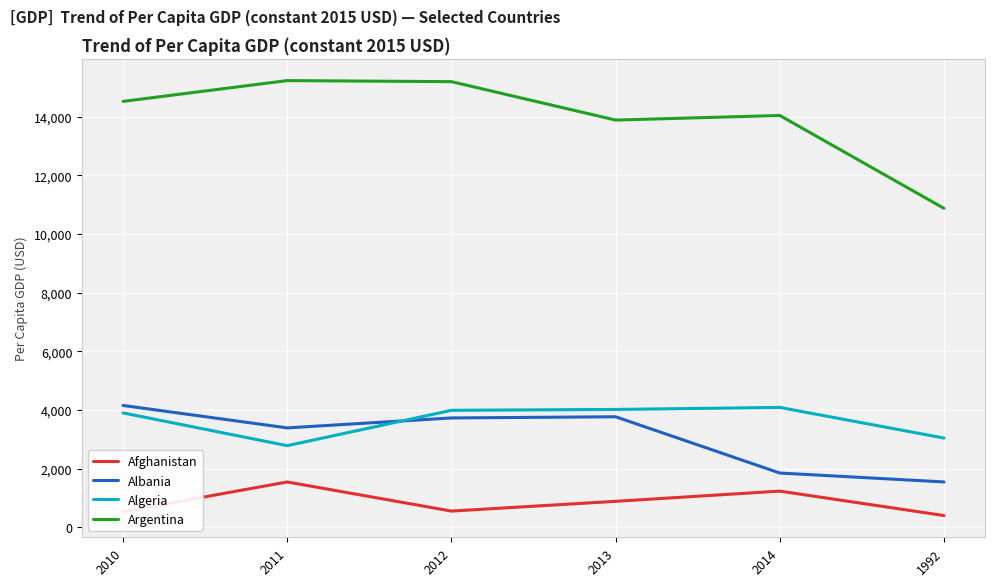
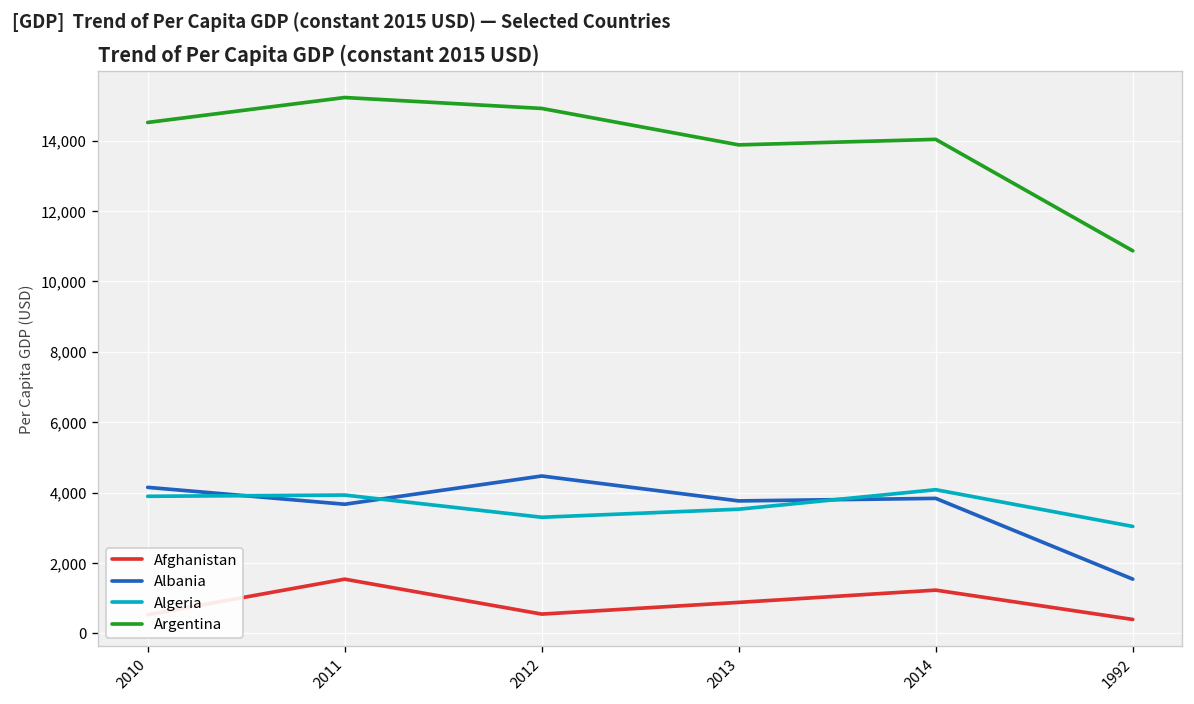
  {
    "Afghanistan": {
      "2011": "1,500",
      "2012": "500",
      "2013": "900",
      "2014": "1,200",
      "1992": "400"
    },
    "Albania": {
      "2010": "4,100",
-     "2011": "3,400",
-     "2012": "3,700",
+     "2011": "3,700",
+     "2012": "4,500",
      "2013": "3,800",
-     "2014": "1,800",
+     "2014": "3,800",
      "1992": "1,500"
    },
    "Algeria": {
      "2010": "3,900",
-     "2011": "2,800",
-     "2012": "4,000",
-     "2013": "4,000",
+     "2011": "3,900",
+     "2012": "3,300",
+     "2013": "3,500",
      "2014": "4,100",
      "1992": "3,000"
    },
    "Argentina": {
      "2010": "14,500",
      "2011": "15,200",
-     "2012": "15,200",
+     "2012": "14,900",
      "2013": "13,900",
      "2014": "14,000",
      "1992": "10,900"
    }
  }
